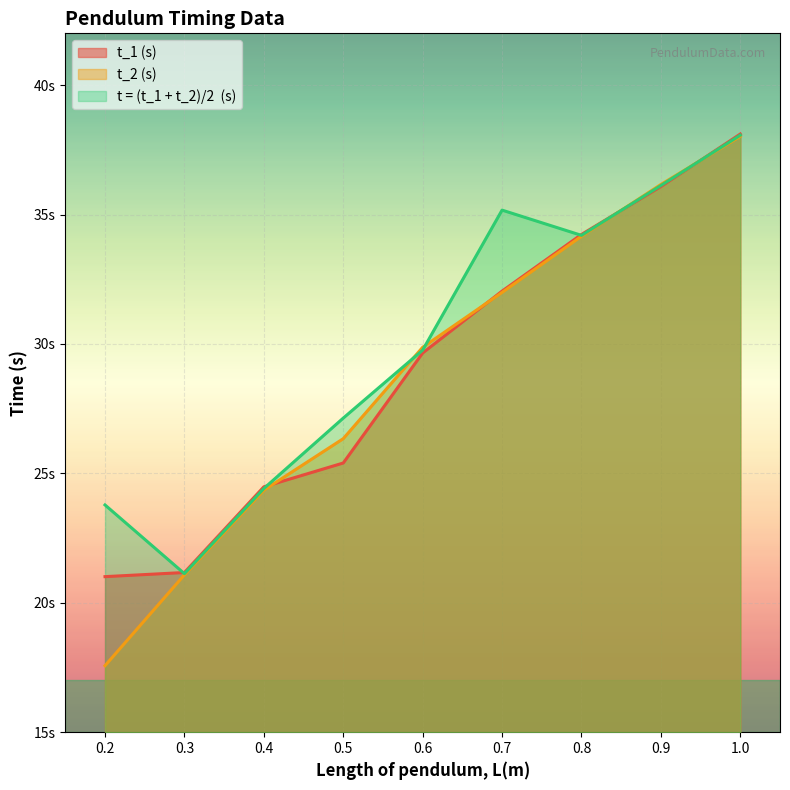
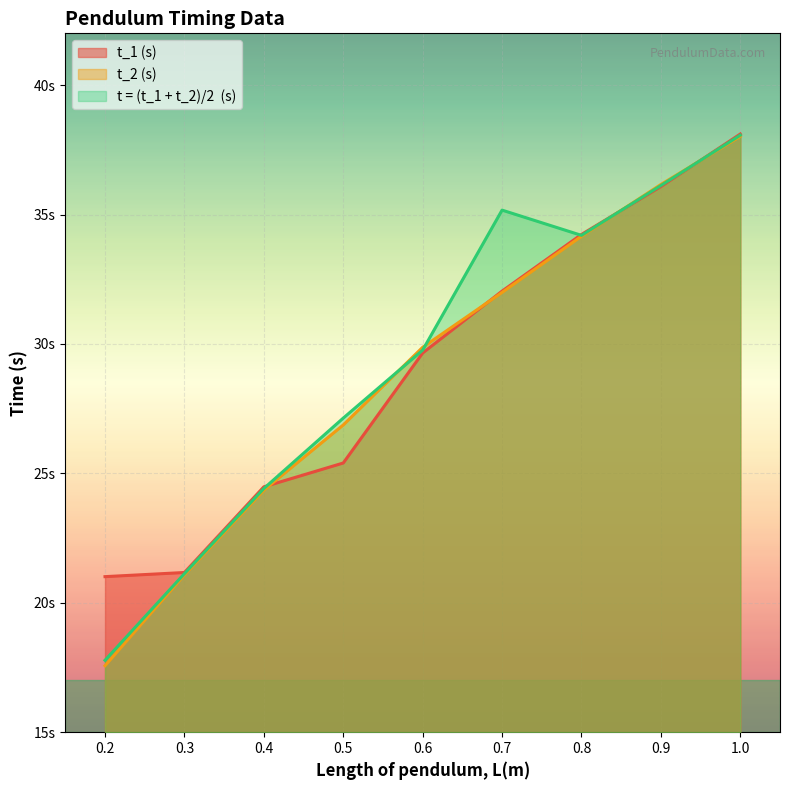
  {
    "t_1 (s)": {
      "0.2": "21.0s",
      "0.5": "25.4s",
      "0.6": "29.7s"
    },
    "t_2 (s)": {
      "0.2": "17.6s",
-     "0.5": "26.3s",
+     "0.5": "26.9s",
      "0.6": "29.9s"
    },
    "t = (t_1 + t_2)/2 (s)": {
-     "0.2": "23.8s",
+     "0.2": "17.8s",
      "0.5": "27.1s",
      "0.6": "29.8s",
      "0.7": "35.2s"
    }
  }
